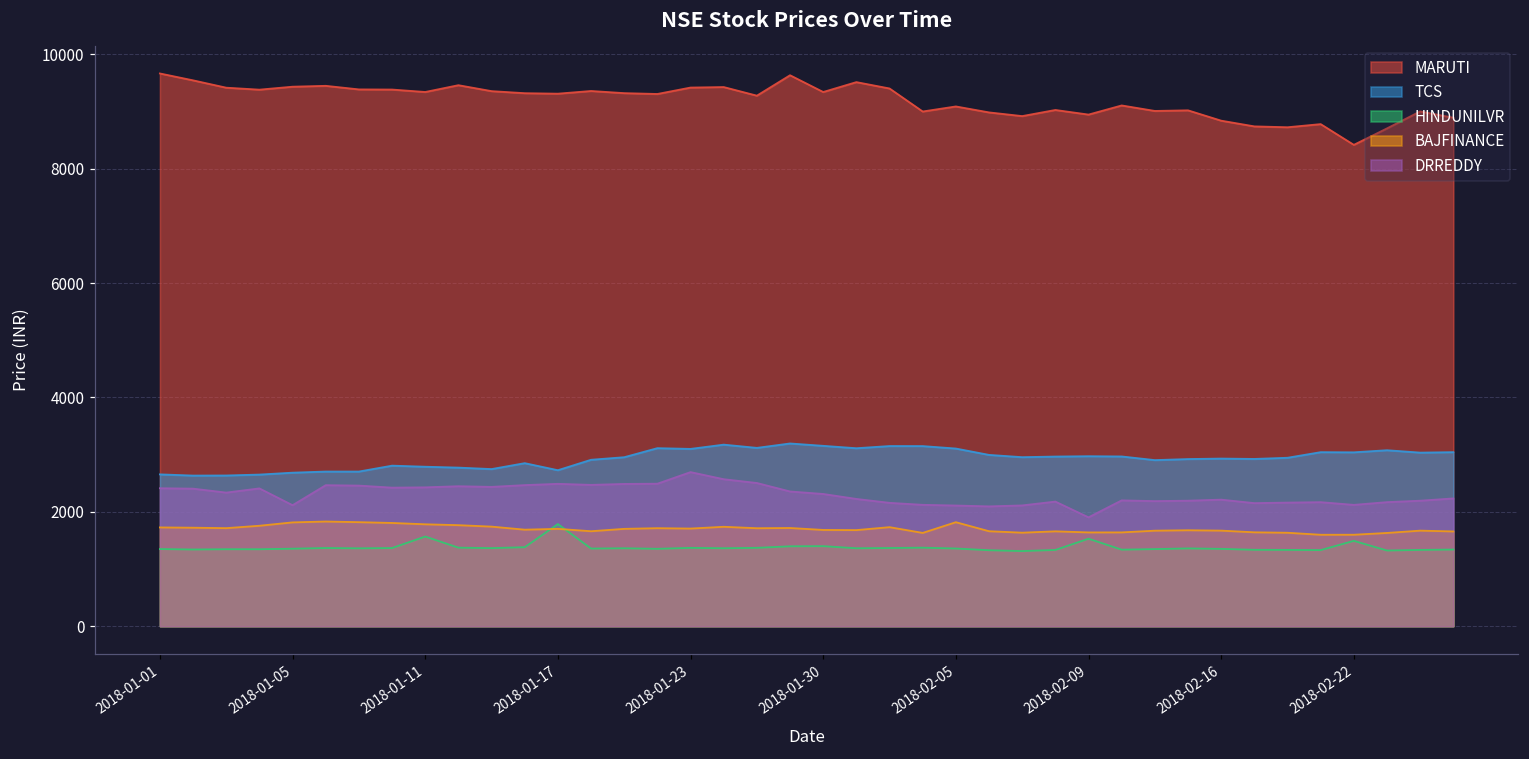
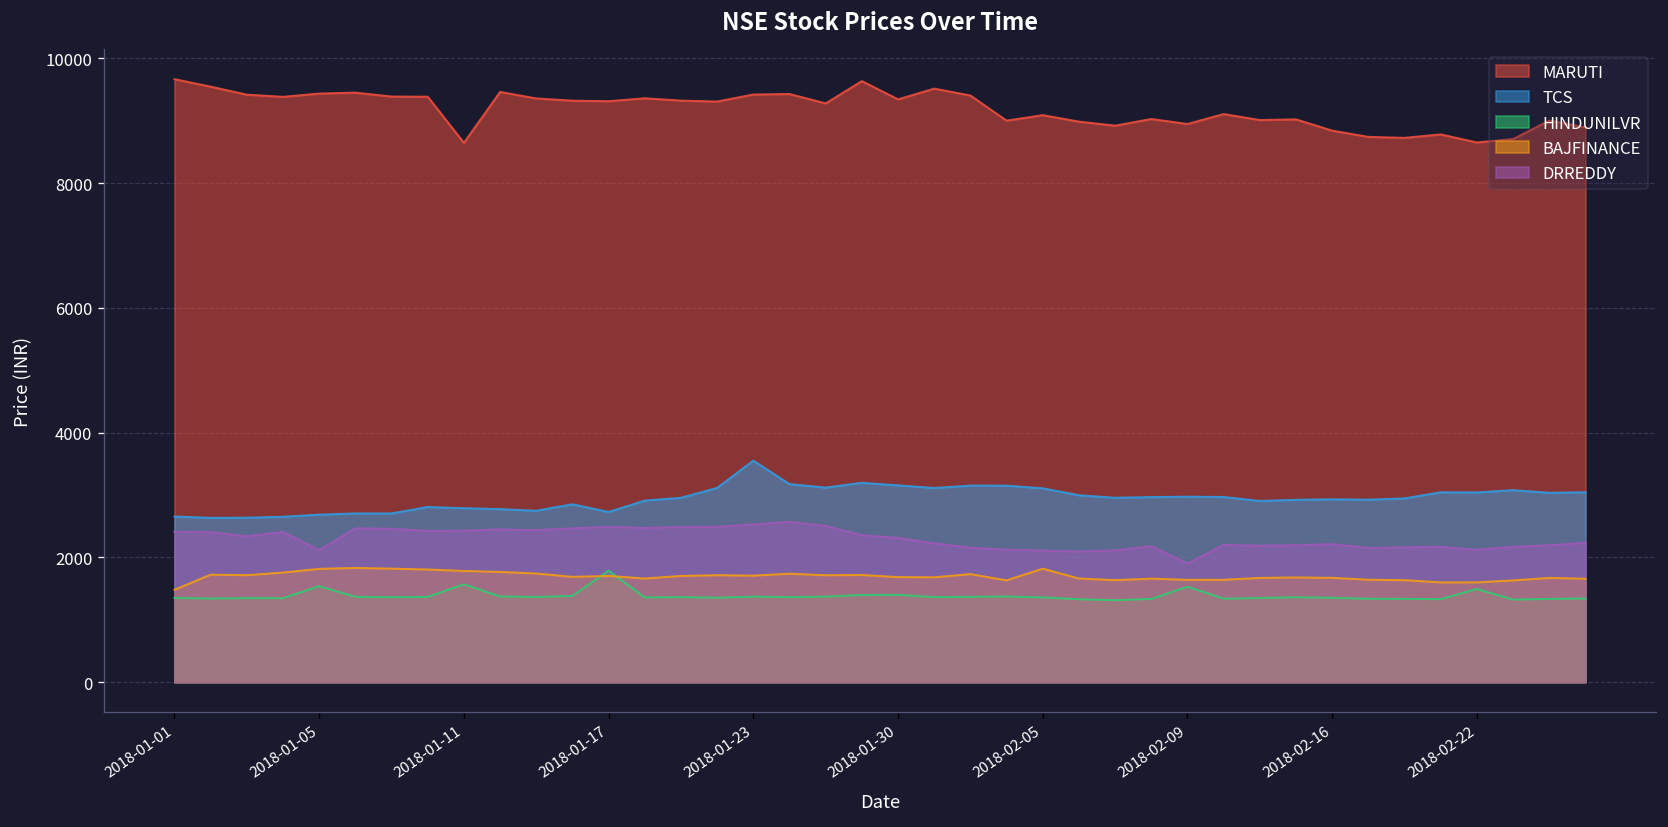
  {
    "MARUTI": {
      "2018-01-01": 9700,
      "2018-01-05": 9400,
-     "2018-01-11": 9300,
+     "2018-01-11": 8600,
      "2018-01-17": 9300,
      "2018-01-23": 9400,
      "2018-01-30": 9300,
      "2018-02-05": 9100,
      "2018-02-09": 8900,
      "2018-02-16": 8800,
-     "2018-02-22": 8400
+     "2018-02-22": 8700
    },
    "TCS": {
      "2018-01-01": 2700,
      "2018-01-05": 2700,
      "2018-01-11": 2800,
      "2018-01-17": 2700,
-     "2018-01-23": 3100,
+     "2018-01-23": 3600,
      "2018-01-30": 3200,
      "2018-02-05": 3100,
      "2018-02-09": 3000,
      "2018-02-16": 2900,
      "2018-02-22": 3000
    },
    "HINDUNILVR": {
      "2018-01-01": 1300,
-     "2018-01-05": 1400,
+     "2018-01-05": 1500,
      "2018-01-11": 1600,
      "2018-01-17": 1800,
      "2018-01-23": 1400,
      "2018-01-30": 1400,
      "2018-02-05": 1400,
      "2018-02-09": 1500,
      "2018-02-16": 1400,
      "2018-02-22": 1500
    },
    "BAJFINANCE": {
-     "2018-01-01": 1700,
+     "2018-01-01": 1500,
      "2018-01-05": 1800,
      "2018-01-11": 1800,
      "2018-01-17": 1700,
      "2018-01-23": 1700,
      "2018-01-30": 1700,
      "2018-02-05": 1800,
      "2018-02-09": 1600,
      "2018-02-16": 1700,
      "2018-02-22": 1600
    },
    "DRREDDY": {
      "2018-01-01": 2400,
      "2018-01-05": 2100,
      "2018-01-11": 2400,
      "2018-01-17": 2500,
-     "2018-01-23": 2700,
+     "2018-01-23": 2500,
      "2018-01-30": 2300,
      "2018-02-05": 2100,
      "2018-02-09": 1900,
      "2018-02-16": 2200,
      "2018-02-22": 2100
    }
  }
